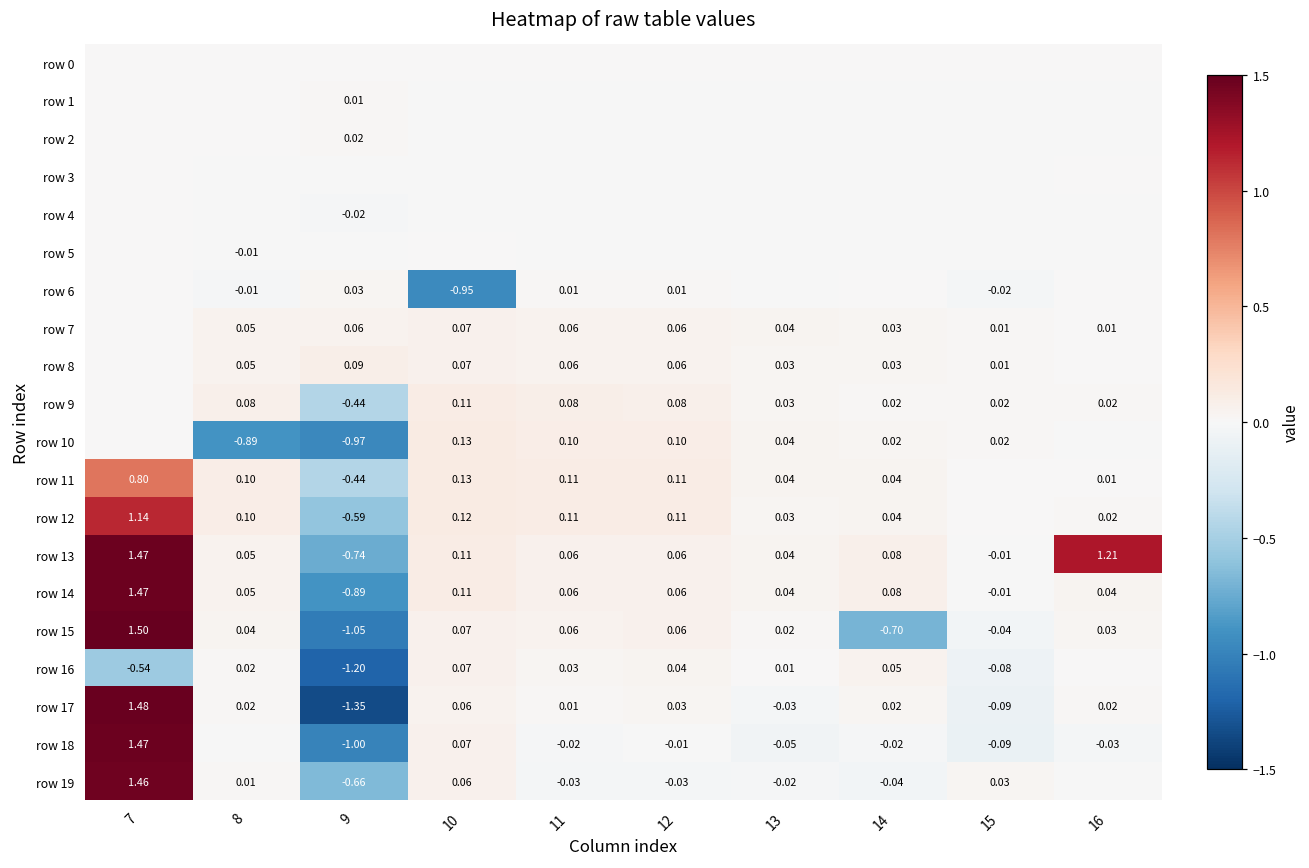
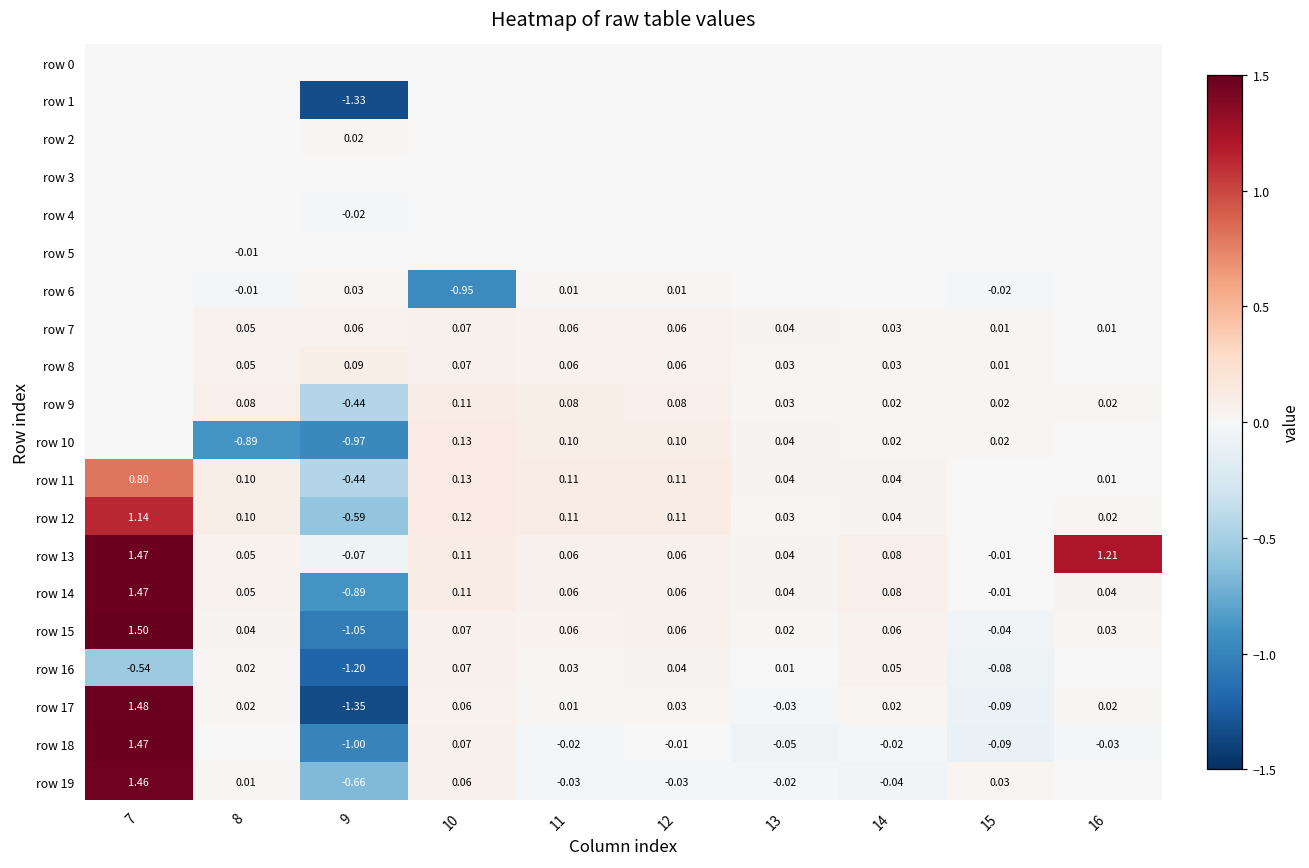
  {
    "row 1": {
-     "9": 0.01
+     "9": -1.33
    },
    "row 2": {
      "9": 0.02
    },
    "row 4": {
      "9": -0.02
    },
    "row 5": {
      "8": -0.01
    },
    "row 6": {
      "8": -0.01,
      "9": 0.03,
      "10": -0.95,
      "11": 0.01,
      "12": 0.01,
      "15": -0.02
    },
    "row 7": {
      "8": 0.05,
      "9": 0.06,
      "10": 0.07,
      "11": 0.06,
      "12": 0.06,
      "13": 0.04,
      "14": 0.03,
      "15": 0.01,
      "16": 0.01
    },
    "row 8": {
      "8": 0.05,
      "9": 0.09,
      "10": 0.07,
      "11": 0.06,
      "12": 0.06,
      "13": 0.03,
      "14": 0.03,
      "15": 0.01
    },
    "row 9": {
      "8": 0.08,
      "9": -0.44,
      "10": 0.11,
      "11": 0.08,
      "12": 0.08,
      "13": 0.03,
      "14": 0.02,
      "15": 0.02,
      "16": 0.02
    },
    "row 10": {
      "8": -0.89,
      "9": -0.97,
      "10": 0.13,
      "11": 0.10,
      "12": 0.10,
      "13": 0.04,
      "14": 0.02,
      "15": 0.02
    },
    "row 11": {
      "7": 0.80,
      "8": 0.10,
      "9": -0.44,
      "10": 0.13,
      "11": 0.11,
      "12": 0.11,
      "13": 0.04,
      "14": 0.04,
      "16": 0.01
    },
    "row 12": {
      "7": 1.14,
      "8": 0.10,
      "9": -0.59,
      "10": 0.12,
      "11": 0.11,
      "12": 0.11,
      "13": 0.03,
      "14": 0.04,
      "16": 0.02
    },
    "row 13": {
      "7": 1.47,
      "8": 0.05,
-     "9": -0.74,
+     "9": -0.07,
      "10": 0.11,
      "11": 0.06,
      "12": 0.06,
      "13": 0.04,
      "14": 0.08,
      "15": -0.01,
      "16": 1.21
    },
    "row 14": {
      "7": 1.47,
      "8": 0.05,
      "9": -0.89,
      "10": 0.11,
      "11": 0.06,
      "12": 0.06,
      "13": 0.04,
      "14": 0.08,
      "15": -0.01,
      "16": 0.04
    },
    "row 15": {
      "7": 1.50,
      "8": 0.04,
      "9": -1.05,
      "10": 0.07,
      "11": 0.06,
      "12": 0.06,
      "13": 0.02,
-     "14": -0.70,
+     "14": 0.06,
      "15": -0.04,
      "16": 0.03
    },
    "row 16": {
      "7": -0.54,
      "8": 0.02,
      "9": -1.20,
      "10": 0.07,
      "11": 0.03,
      "12": 0.04,
      "13": 0.01,
      "14": 0.05,
      "15": -0.08
    },
    "row 17": {
      "7": 1.48,
      "8": 0.02,
      "9": -1.35,
      "10": 0.06,
      "11": 0.01,
      "12": 0.03,
      "13": -0.03,
      "14": 0.02,
      "15": -0.09,
      "16": 0.02
    },
    "row 18": {
      "7": 1.47,
      "9": -1.00,
      "10": 0.07,
      "11": -0.02,
      "12": -0.01,
      "13": -0.05,
      "14": -0.02,
      "15": -0.09,
      "16": -0.03
    },
    "row 19": {
      "7": 1.46,
      "8": 0.01,
      "9": -0.66,
      "10": 0.06,
      "11": -0.03,
      "12": -0.03,
      "13": -0.02,
      "14": -0.04,
      "15": 0.03
    }
  }
